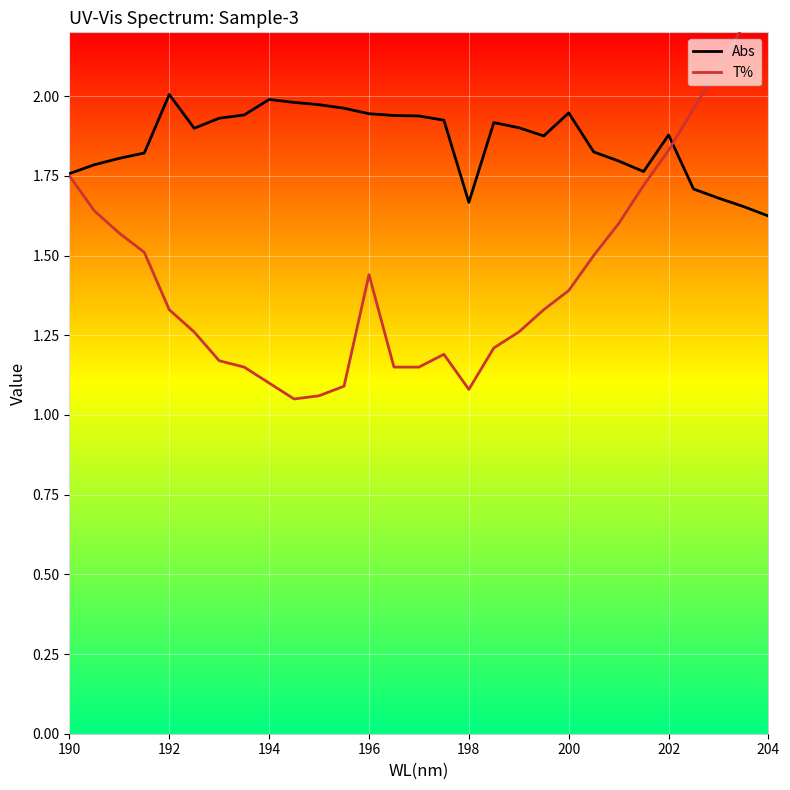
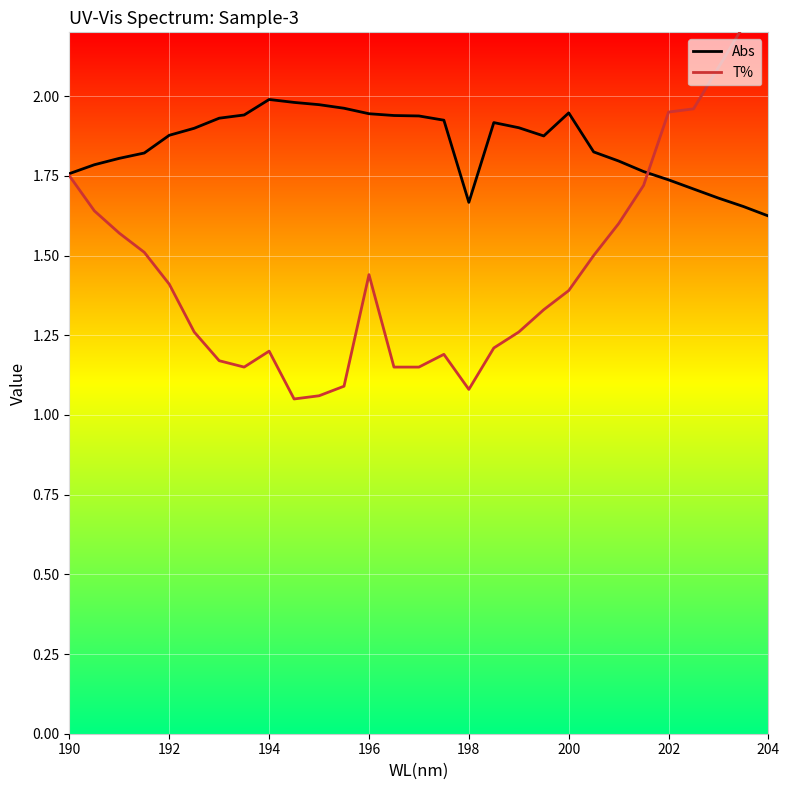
  {
    "Abs": {
-     "192": 2.01,
+     "192": 1.88,
      "194": 1.99,
      "196": 1.94,
      "198": 1.67,
      "200": 1.95,
-     "202": 1.88,
+     "202": 1.74,
      "204": 1.62
    },
    "T%": {
-     "192": 1.33,
-     "194": 1.1,
+     "192": 1.41,
+     "194": 1.2,
      "196": 1.44,
      "198": 1.08,
      "200": 1.39,
-     "202": 1.83
+     "202": 1.95
    }
  }
